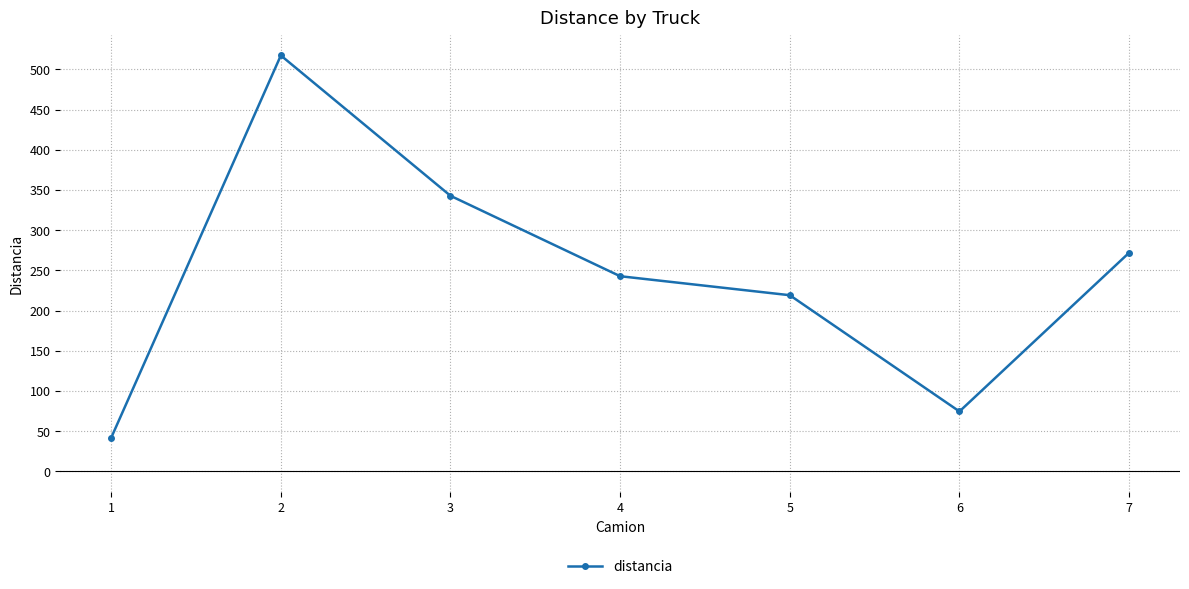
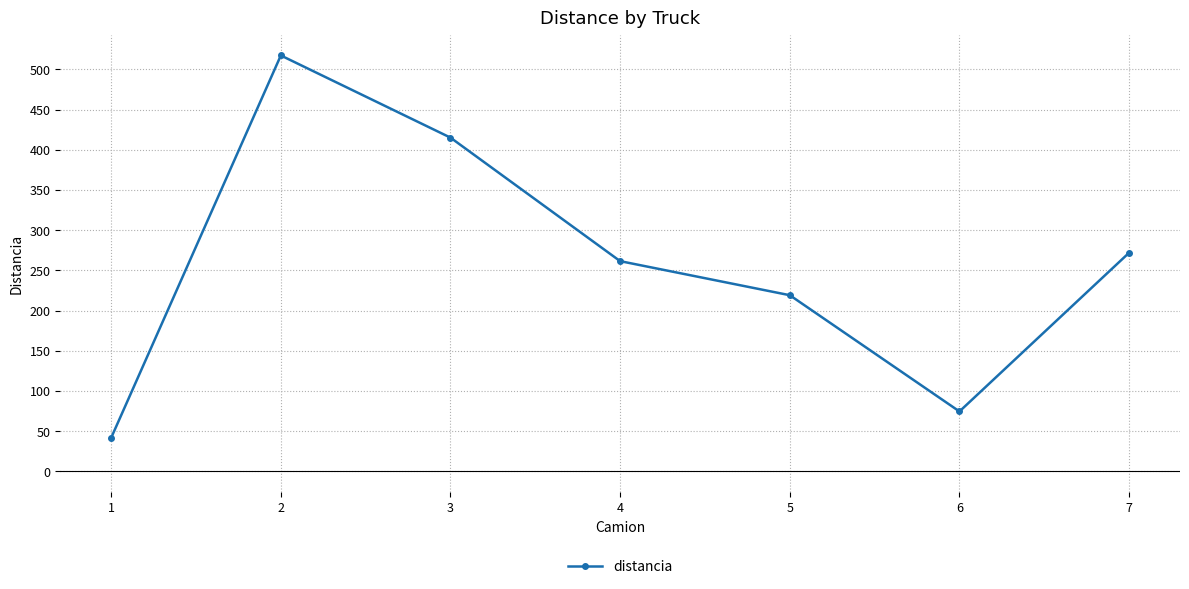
  {
    "1": 40,
    "2": 520,
-   "3": 340,
-   "4": 240,
+   "3": 420,
+   "4": 260,
    "5": 220,
    "6": 70,
    "7": 270
  }
